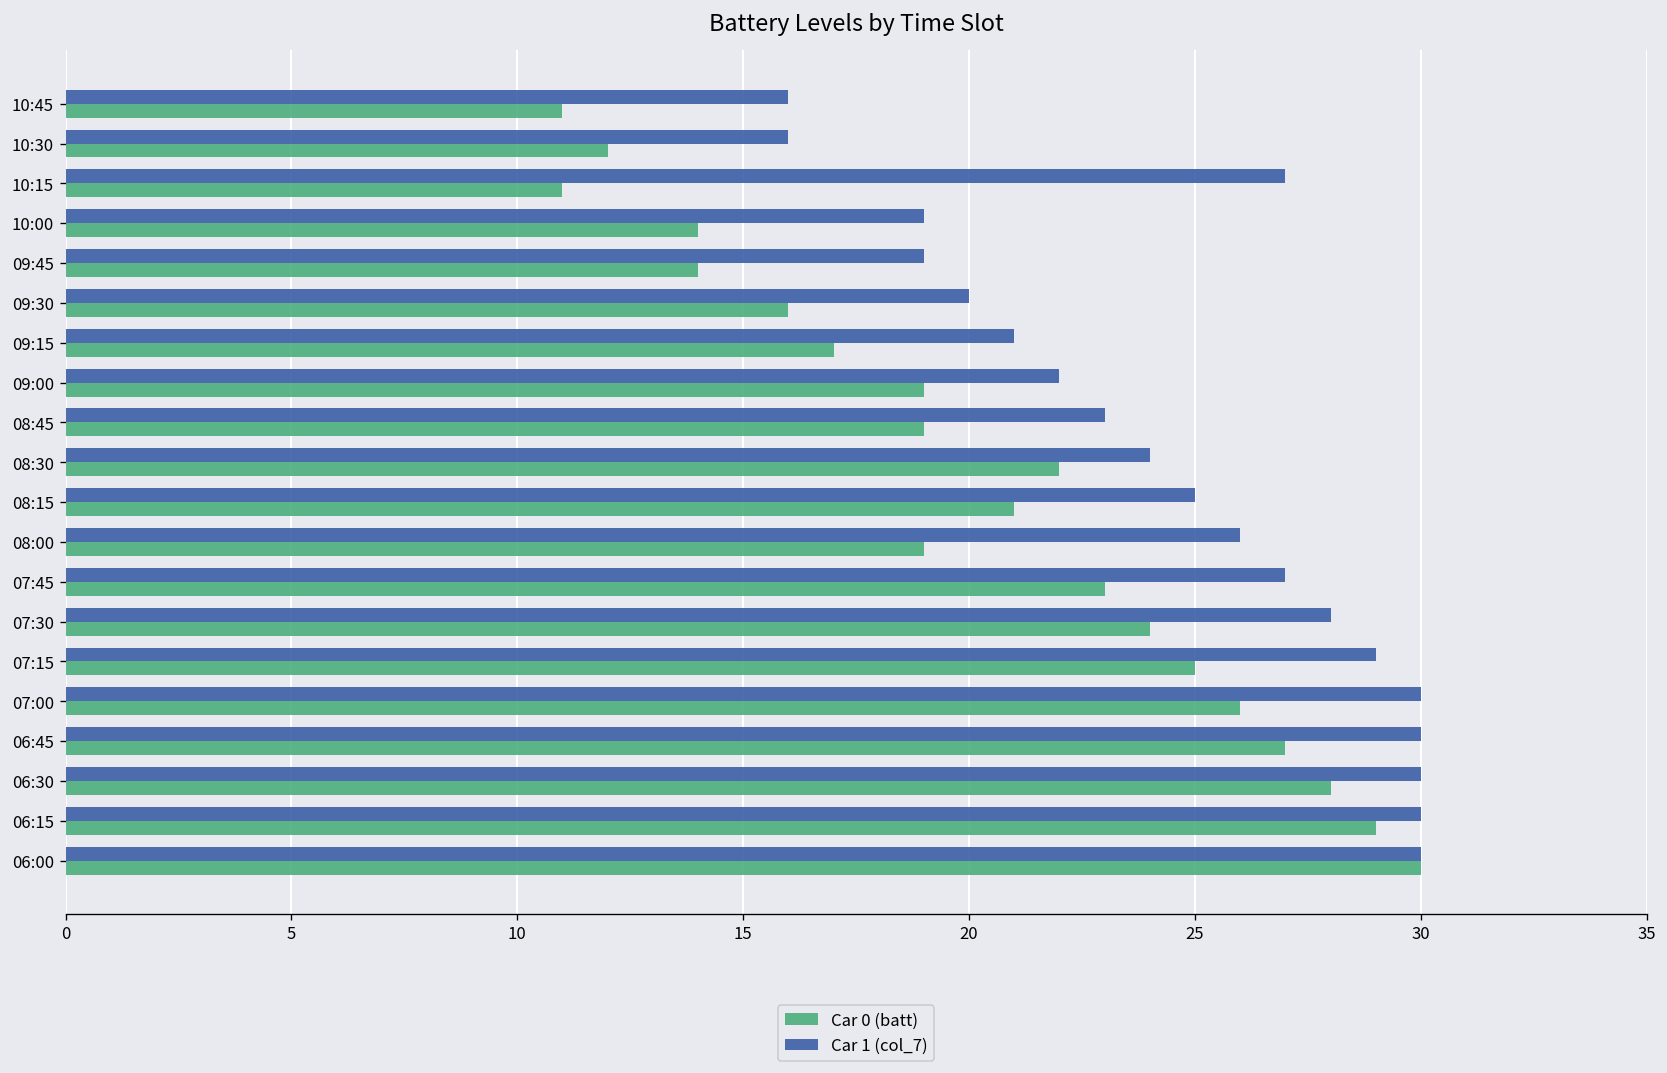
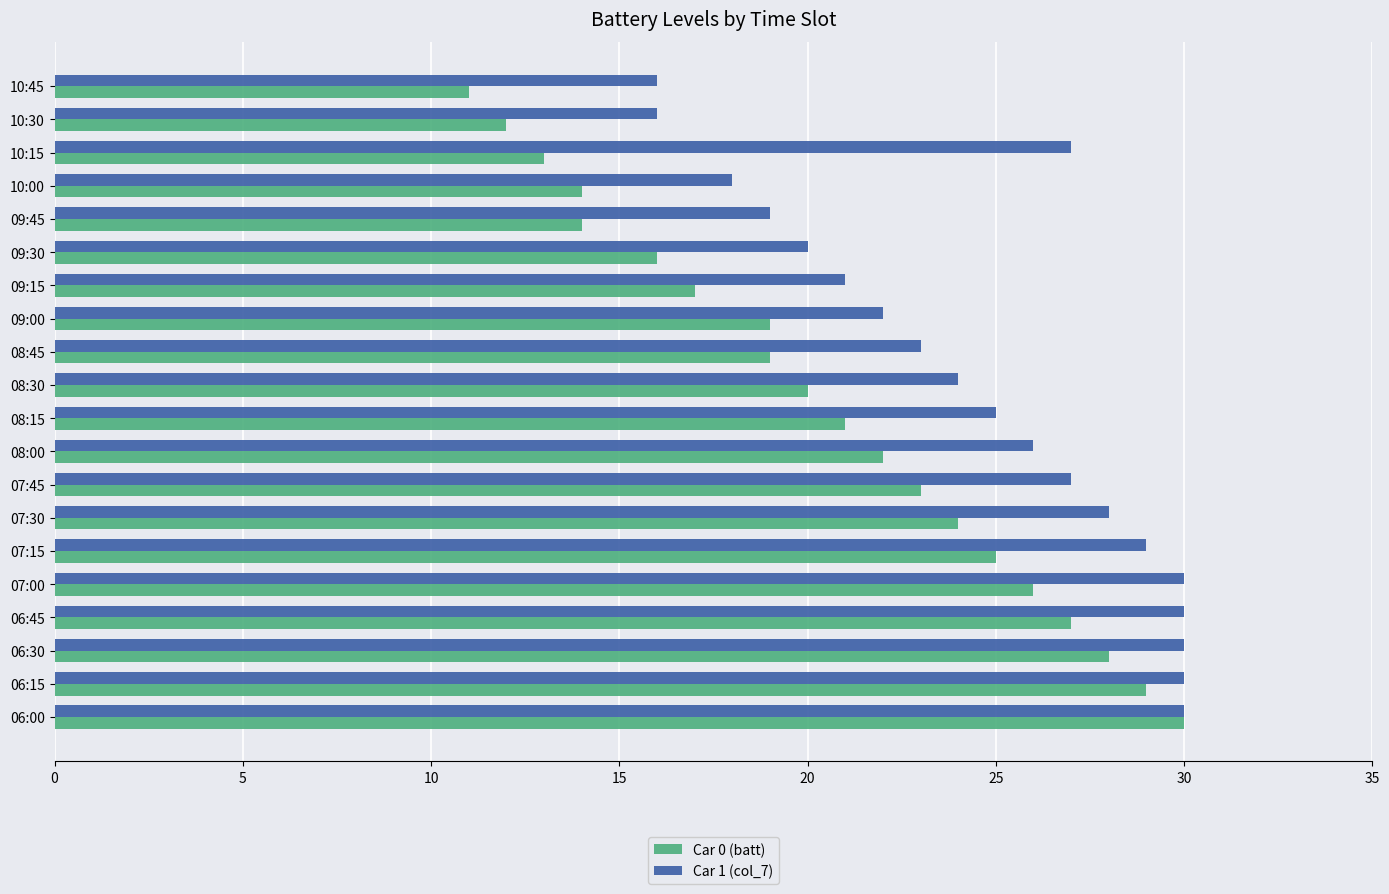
  {
    "Car 0 (batt)": {
      "10:45": 11,
      "10:30": 12,
-     "10:15": 11,
+     "10:15": 13,
      "10:00": 14,
      "09:45": 14,
      "09:30": 16,
      "09:15": 17,
      "09:00": 19,
      "08:45": 19,
-     "08:30": 22,
+     "08:30": 20,
      "08:15": 21,
-     "08:00": 19,
+     "08:00": 22,
      "07:45": 23,
      "07:30": 24,
      "07:15": 25,
      "07:00": 26,
      "06:45": 27,
      "06:30": 28,
      "06:15": 29,
      "06:00": 30
    },
    "Car 1 (col_7)": {
      "10:45": 16,
      "10:30": 16,
      "10:15": 27,
-     "10:00": 19,
+     "10:00": 18,
      "09:45": 19,
      "09:30": 20,
      "09:15": 21,
      "09:00": 22,
      "08:45": 23,
      "08:30": 24,
      "08:15": 25,
      "08:00": 26,
      "07:45": 27,
      "07:30": 28,
      "07:15": 29,
      "07:00": 30,
      "06:45": 30,
      "06:30": 30,
      "06:15": 30,
      "06:00": 30
    }
  }
